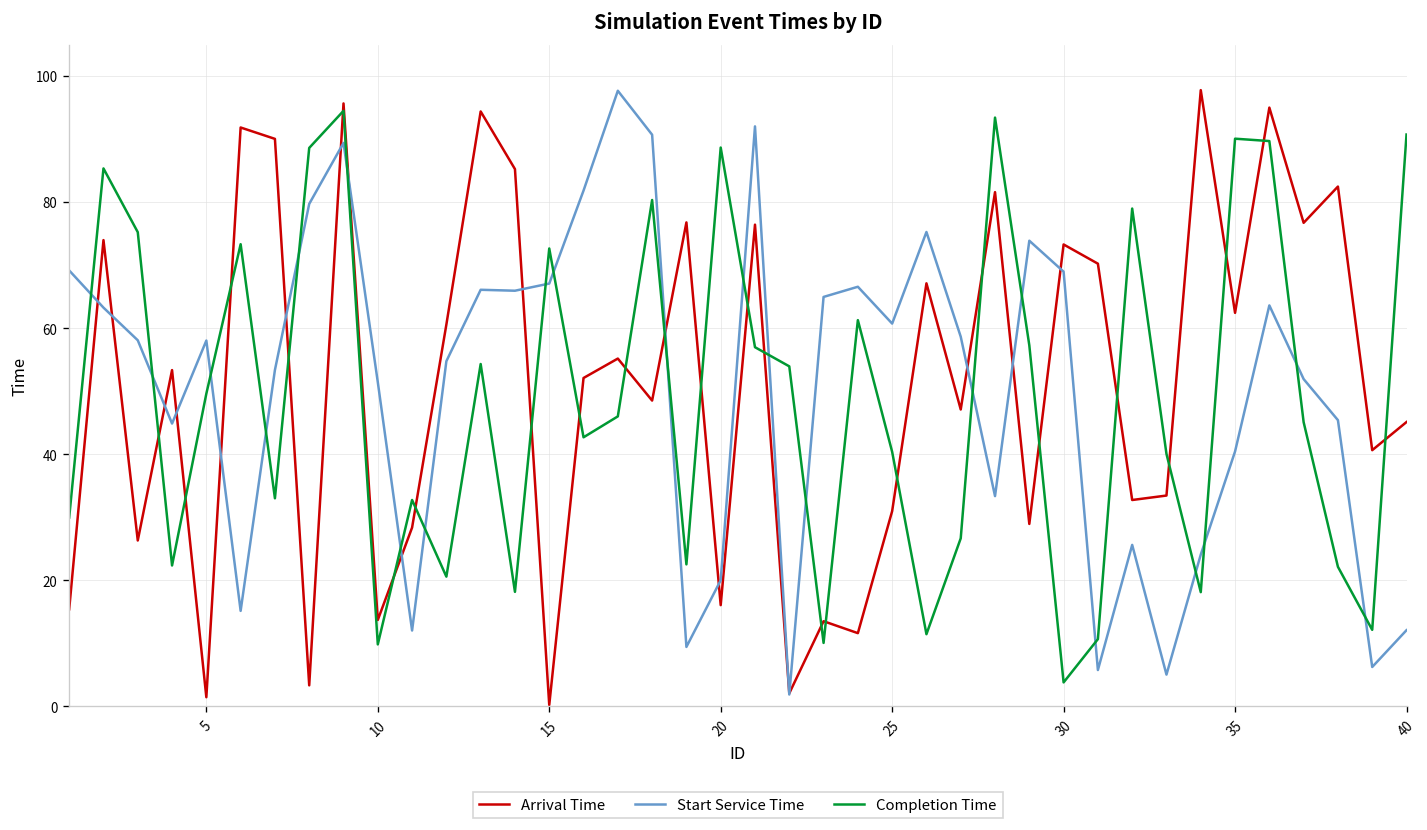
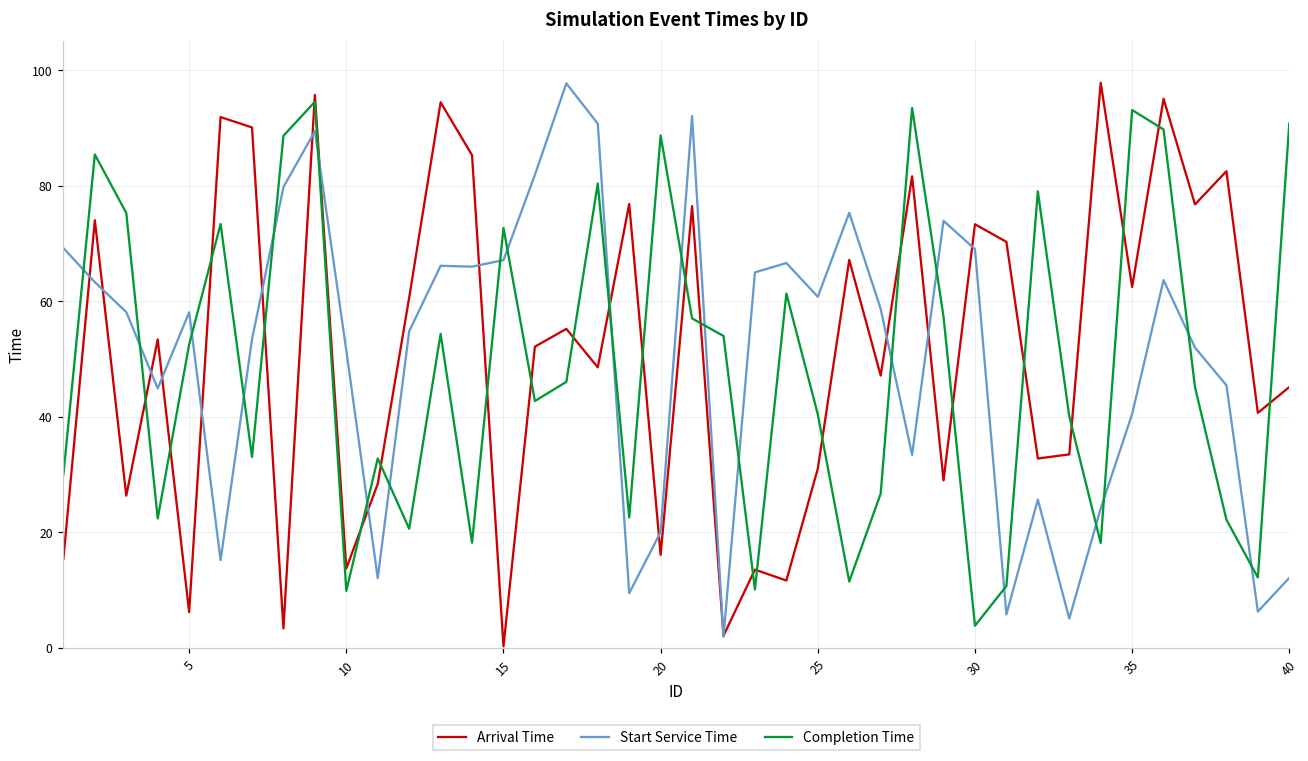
  {
    "Arrival Time": {
-     "5": 1,
+     "5": 6,
      "10": 14,
      "15": 0,
      "20": 16,
      "25": 31,
      "30": 73,
      "35": 62,
      "40": 45
    },
    "Start Service Time": {
      "5": 58,
      "10": 51,
      "15": 67,
      "20": 20,
      "25": 61,
      "30": 69,
      "35": 40,
      "40": 12
    },
    "Completion Time": {
-     "5": 50,
+     "5": 53,
      "10": 10,
      "15": 73,
      "20": 89,
      "25": 40,
      "30": 4,
-     "35": 90,
+     "35": 93,
      "40": 91
    }
  }
